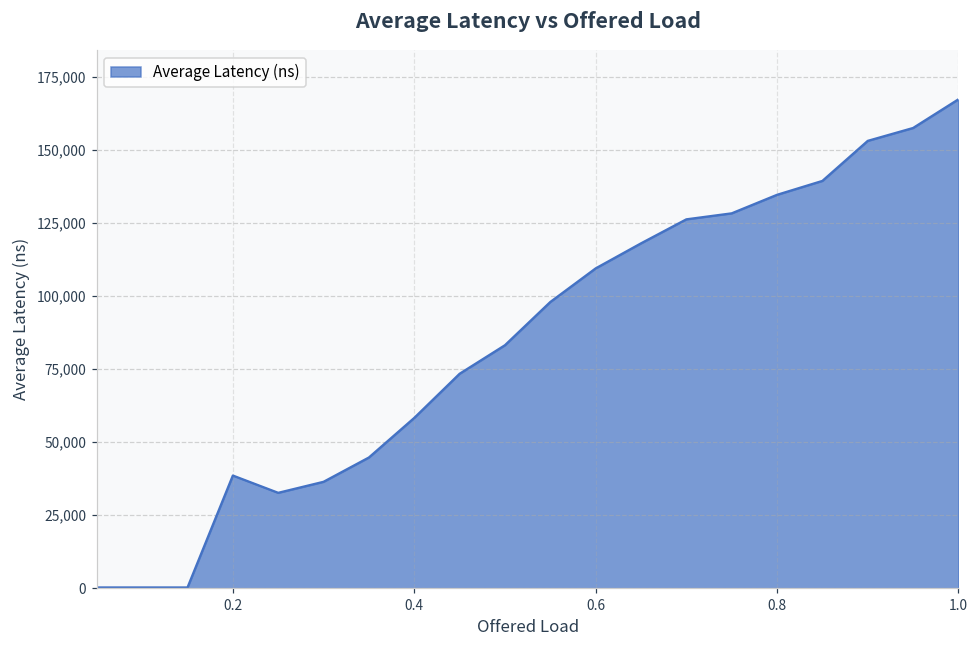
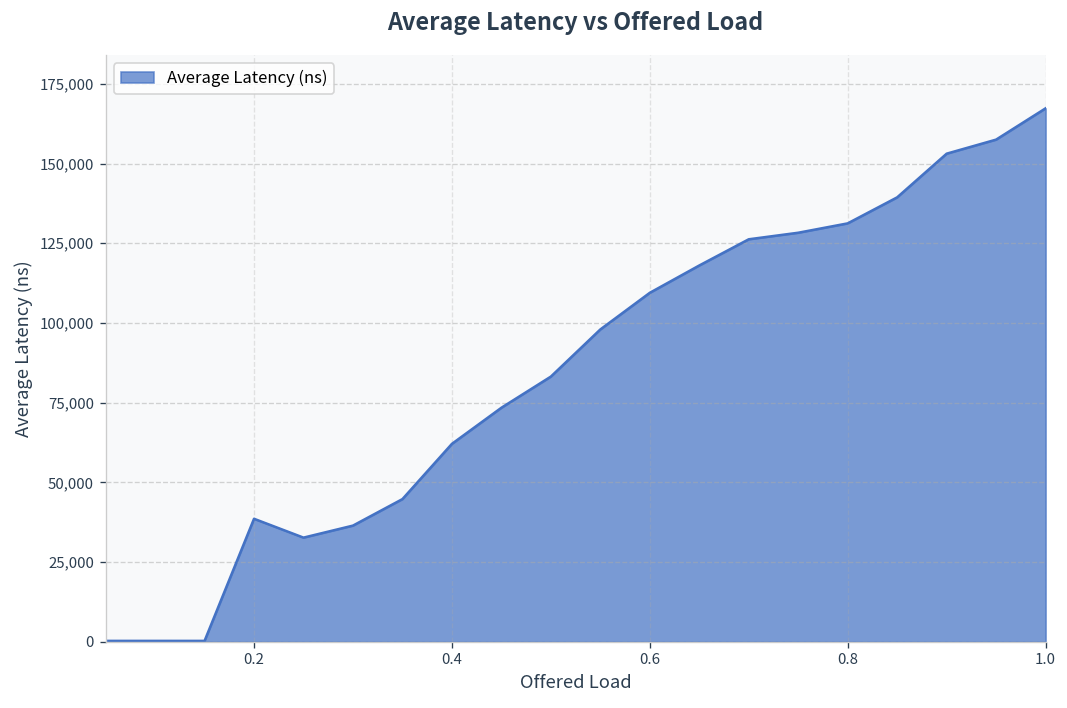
  {
    "0.2": "39,000",
-   "0.4": "58,000",
+   "0.4": "62,000",
    "0.6": "109,000",
-   "0.8": "135,000",
+   "0.8": "131,000",
    "1.0": "167,000"
  }
